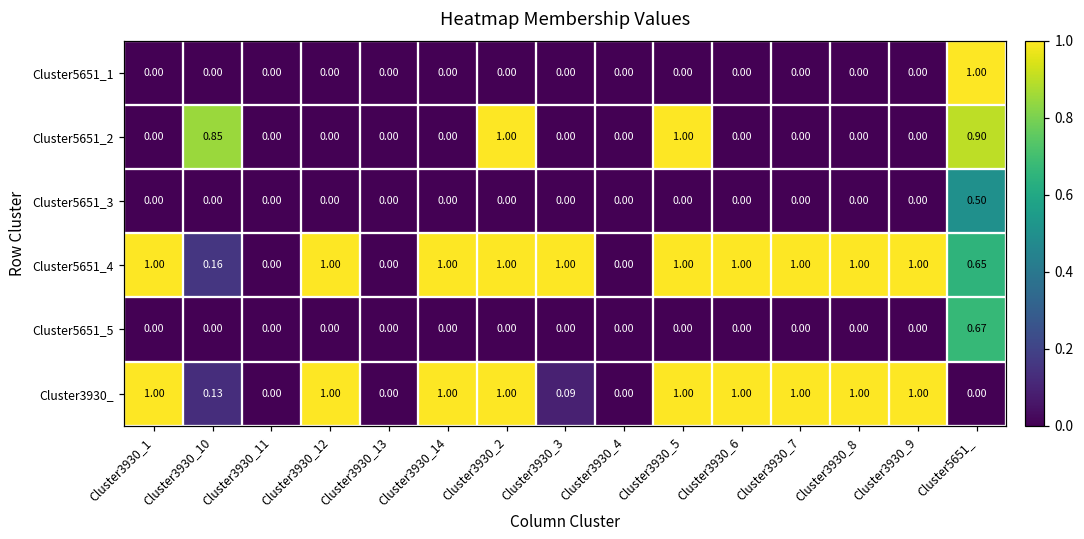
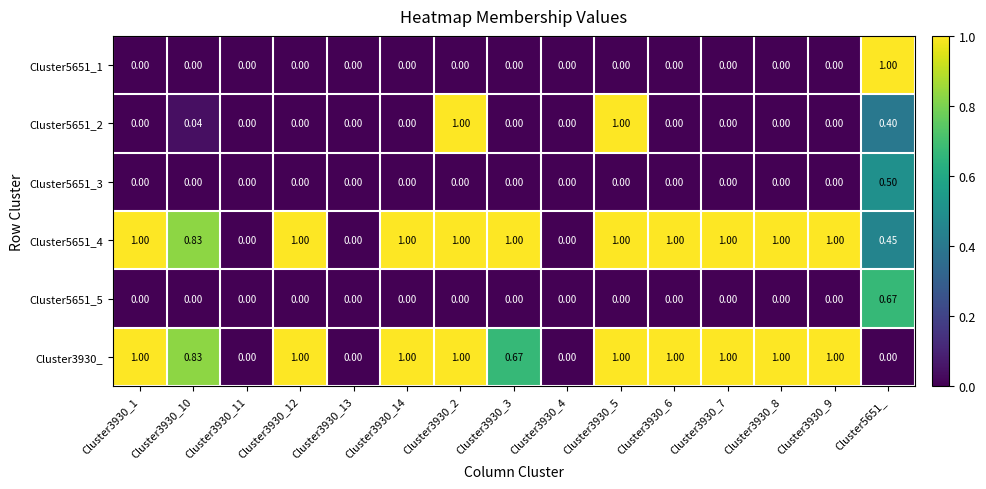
  {
    "Cluster5651_1": {
      "Cluster3930_1": 0.00,
      "Cluster3930_10": 0.00,
      "Cluster3930_11": 0.00,
      "Cluster3930_12": 0.00,
      "Cluster3930_13": 0.00,
      "Cluster3930_14": 0.00,
      "Cluster3930_2": 0.00,
      "Cluster3930_3": 0.00,
      "Cluster3930_4": 0.00,
      "Cluster3930_5": 0.00,
      "Cluster3930_6": 0.00,
      "Cluster3930_7": 0.00,
      "Cluster3930_8": 0.00,
      "Cluster3930_9": 0.00,
      "Cluster5651_": 1.00
    },
    "Cluster5651_2": {
      "Cluster3930_1": 0.00,
-     "Cluster3930_10": 0.85,
+     "Cluster3930_10": 0.04,
      "Cluster3930_11": 0.00,
      "Cluster3930_12": 0.00,
      "Cluster3930_13": 0.00,
      "Cluster3930_14": 0.00,
      "Cluster3930_2": 1.00,
      "Cluster3930_3": 0.00,
      "Cluster3930_4": 0.00,
      "Cluster3930_5": 1.00,
      "Cluster3930_6": 0.00,
      "Cluster3930_7": 0.00,
      "Cluster3930_8": 0.00,
      "Cluster3930_9": 0.00,
-     "Cluster5651_": 0.90
+     "Cluster5651_": 0.40
    },
    "Cluster5651_3": {
      "Cluster3930_1": 0.00,
      "Cluster3930_10": 0.00,
      "Cluster3930_11": 0.00,
      "Cluster3930_12": 0.00,
      "Cluster3930_13": 0.00,
      "Cluster3930_14": 0.00,
      "Cluster3930_2": 0.00,
      "Cluster3930_3": 0.00,
      "Cluster3930_4": 0.00,
      "Cluster3930_5": 0.00,
      "Cluster3930_6": 0.00,
      "Cluster3930_7": 0.00,
      "Cluster3930_8": 0.00,
      "Cluster3930_9": 0.00,
      "Cluster5651_": 0.50
    },
    "Cluster5651_4": {
      "Cluster3930_1": 1.00,
-     "Cluster3930_10": 0.16,
+     "Cluster3930_10": 0.83,
      "Cluster3930_11": 0.00,
      "Cluster3930_12": 1.00,
      "Cluster3930_13": 0.00,
      "Cluster3930_14": 1.00,
      "Cluster3930_2": 1.00,
      "Cluster3930_3": 1.00,
      "Cluster3930_4": 0.00,
      "Cluster3930_5": 1.00,
      "Cluster3930_6": 1.00,
      "Cluster3930_7": 1.00,
      "Cluster3930_8": 1.00,
      "Cluster3930_9": 1.00,
-     "Cluster5651_": 0.65
+     "Cluster5651_": 0.45
    },
    "Cluster5651_5": {
      "Cluster3930_1": 0.00,
      "Cluster3930_10": 0.00,
      "Cluster3930_11": 0.00,
      "Cluster3930_12": 0.00,
      "Cluster3930_13": 0.00,
      "Cluster3930_14": 0.00,
      "Cluster3930_2": 0.00,
      "Cluster3930_3": 0.00,
      "Cluster3930_4": 0.00,
      "Cluster3930_5": 0.00,
      "Cluster3930_6": 0.00,
      "Cluster3930_7": 0.00,
      "Cluster3930_8": 0.00,
      "Cluster3930_9": 0.00,
      "Cluster5651_": 0.67
    },
    "Cluster3930_": {
      "Cluster3930_1": 1.00,
-     "Cluster3930_10": 0.13,
+     "Cluster3930_10": 0.83,
      "Cluster3930_11": 0.00,
      "Cluster3930_12": 1.00,
      "Cluster3930_13": 0.00,
      "Cluster3930_14": 1.00,
      "Cluster3930_2": 1.00,
-     "Cluster3930_3": 0.09,
+     "Cluster3930_3": 0.67,
      "Cluster3930_4": 0.00,
      "Cluster3930_5": 1.00,
      "Cluster3930_6": 1.00,
      "Cluster3930_7": 1.00,
      "Cluster3930_8": 1.00,
      "Cluster3930_9": 1.00,
      "Cluster5651_": 0.00
    }
  }
